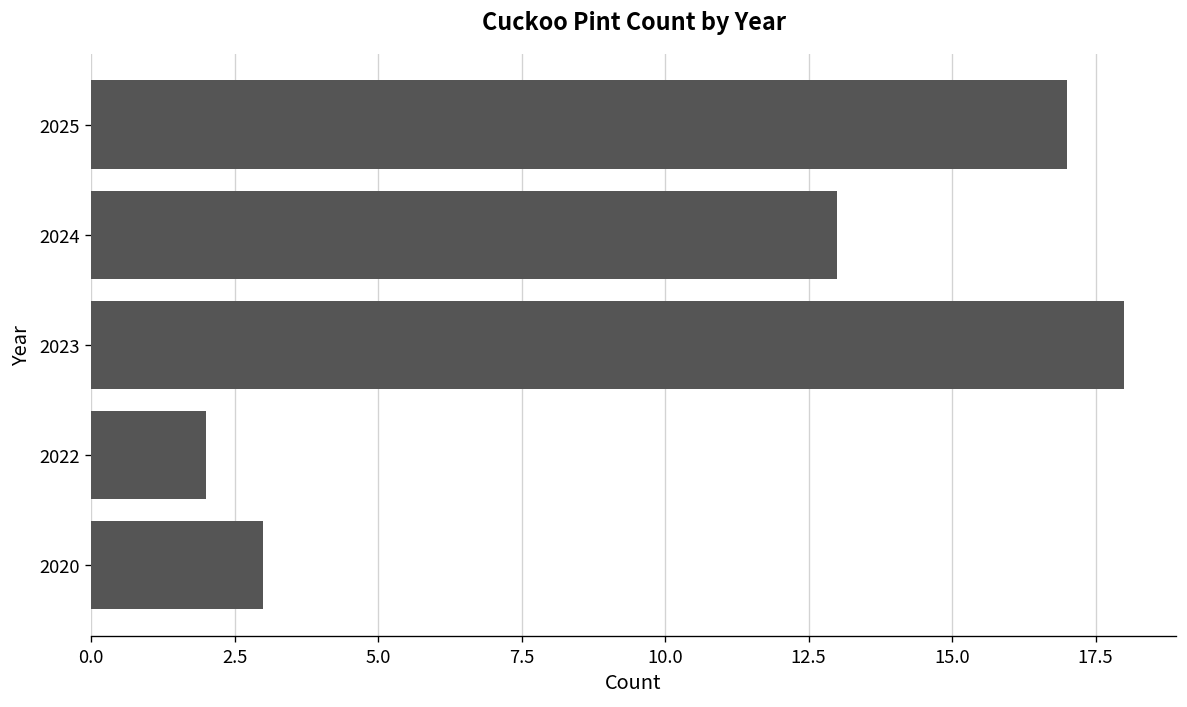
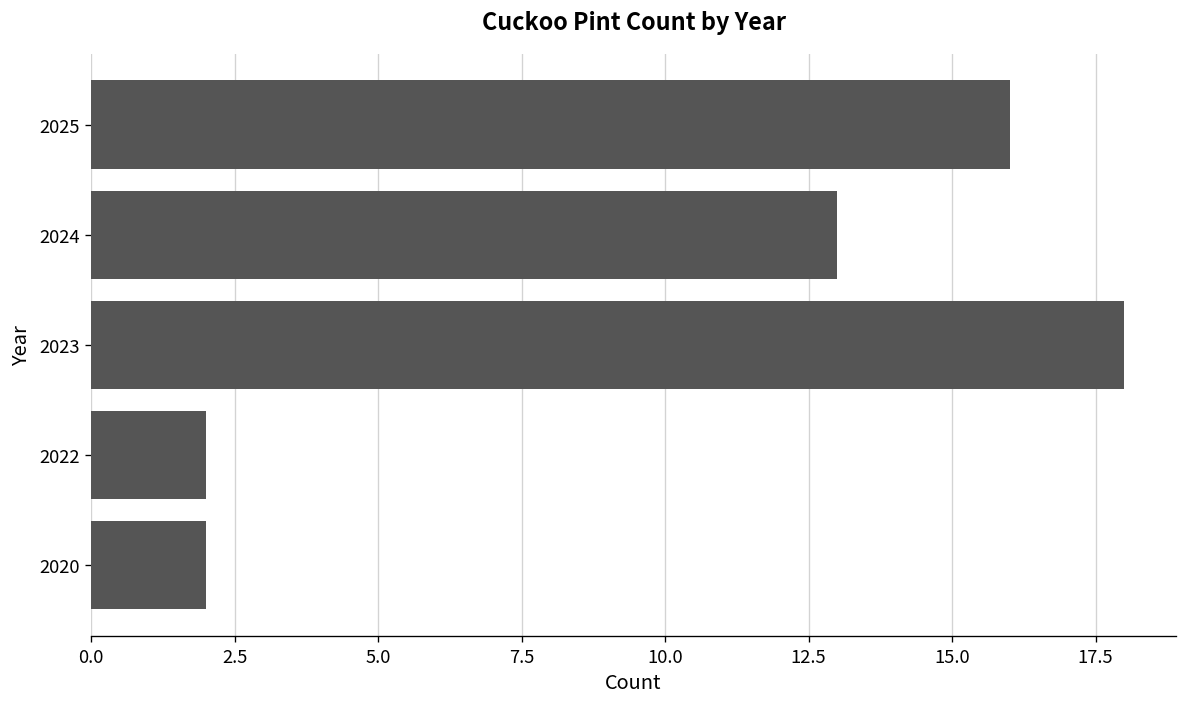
  {
-   "2025": 17,
+   "2025": 16,
    "2024": 13,
    "2023": 18,
    "2022": 2,
-   "2020": 3
+   "2020": 2
  }
